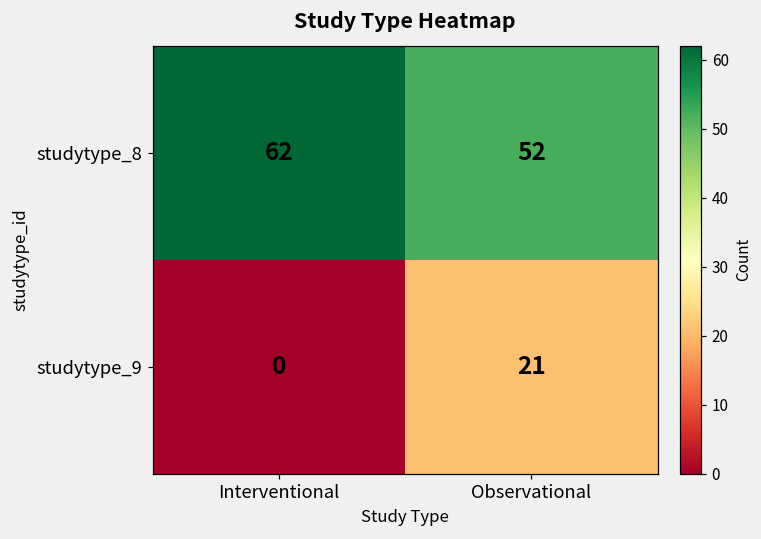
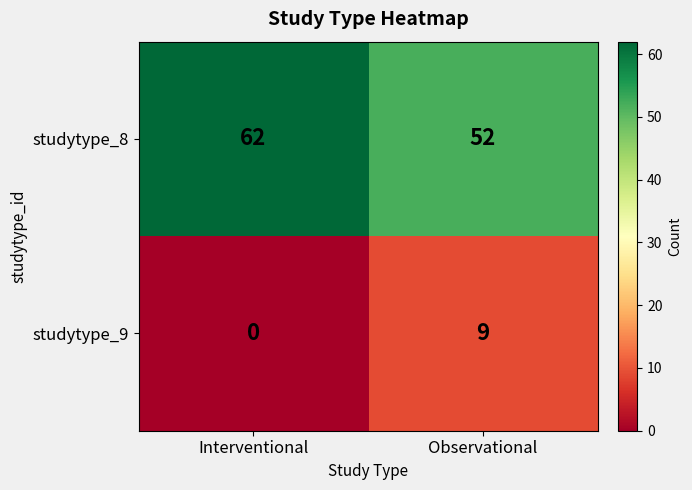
  {
    "studytype_8": {
      "Interventional": 62,
      "Observational": 52
    },
    "studytype_9": {
      "Interventional": 0,
-     "Observational": 21
+     "Observational": 9
    }
  }
